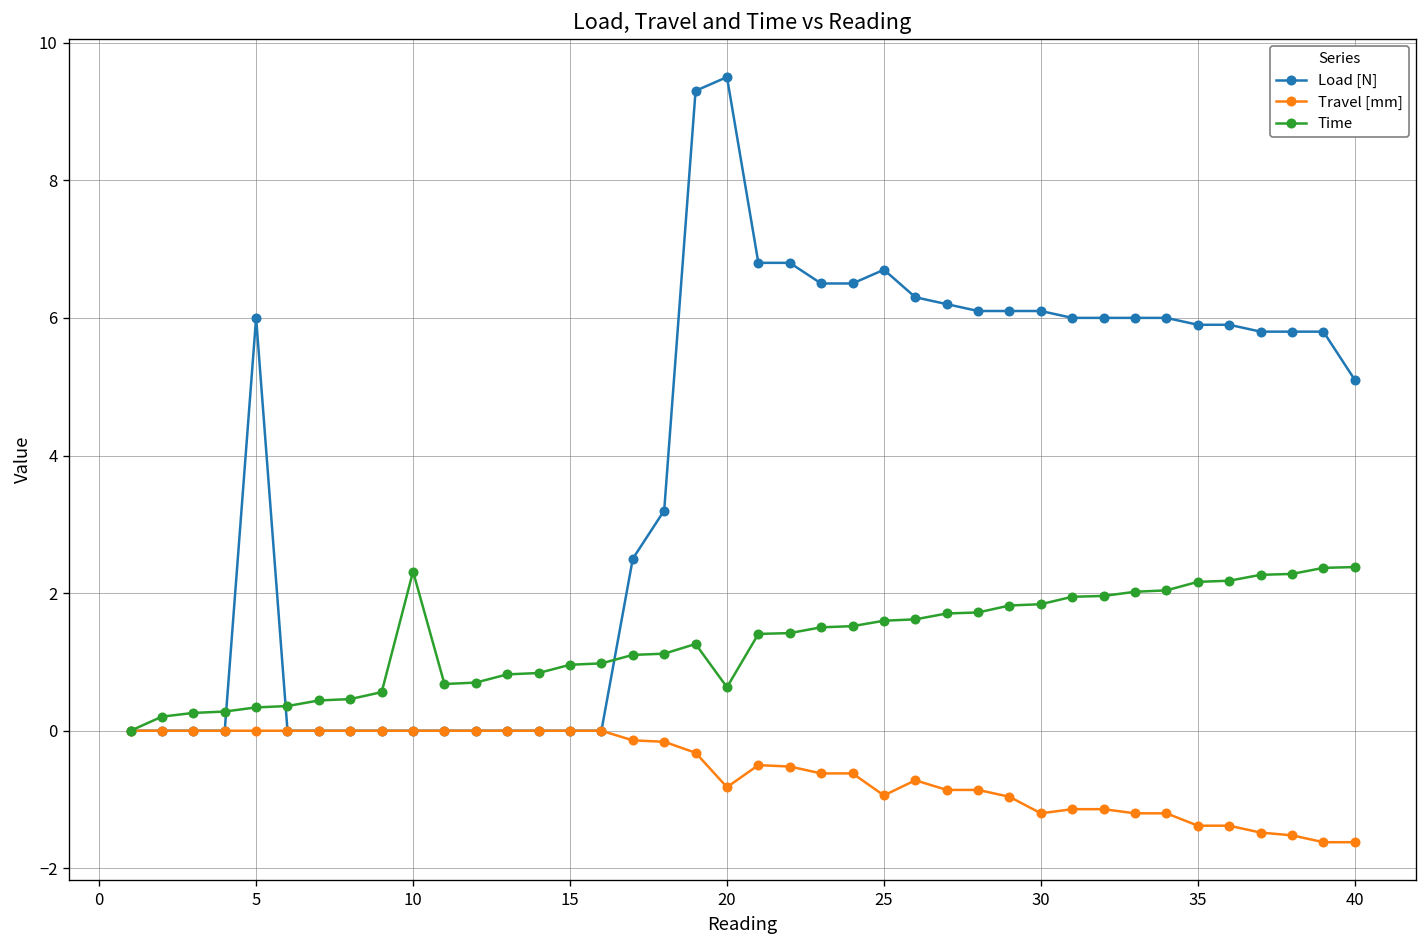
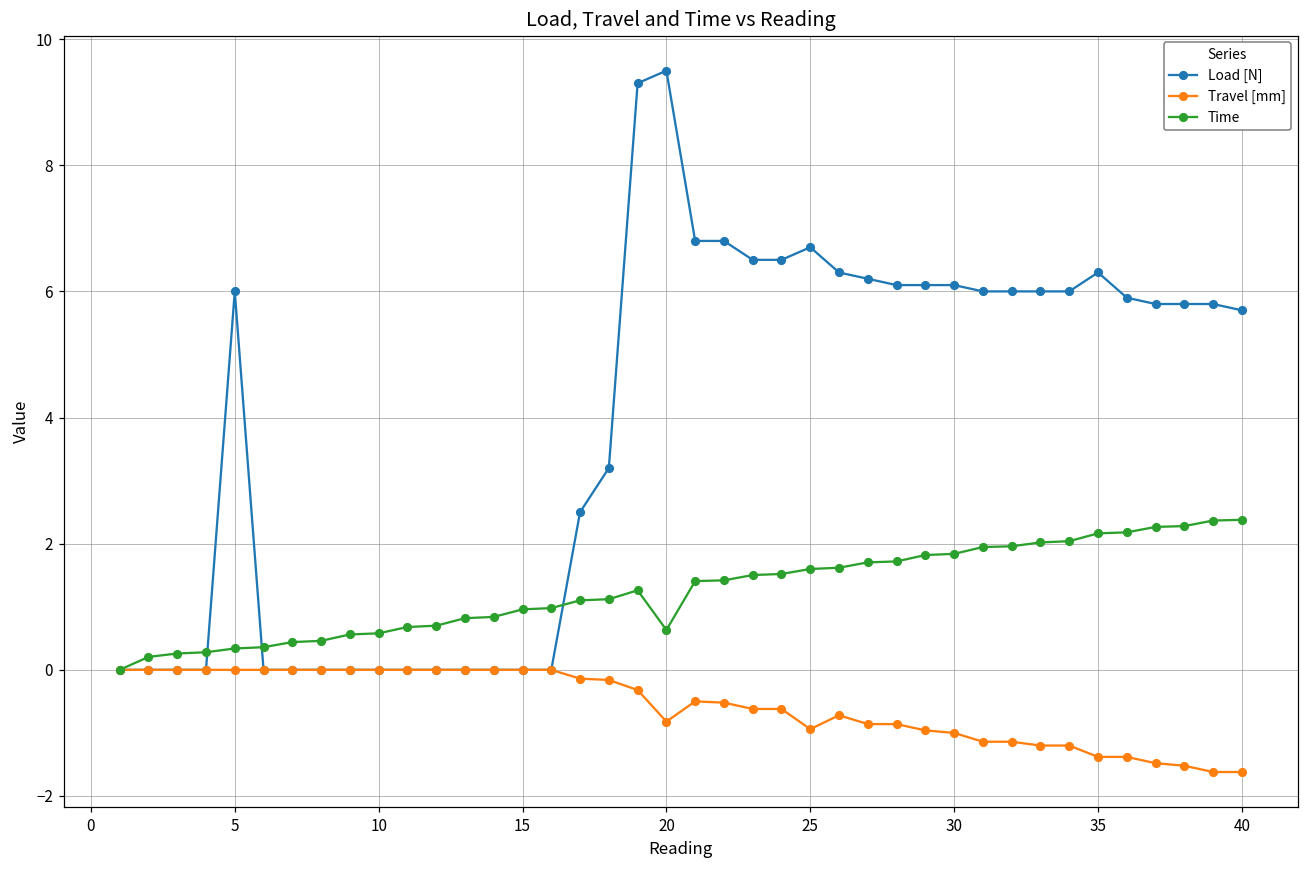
  {
    "Load [N]": {
      "5": 6.0,
      "20": 9.5,
      "25": 6.7,
      "30": 6.1,
-     "35": 5.9,
-     "40": 5.1
+     "35": 6.3,
+     "40": 5.7
    },
    "Travel [mm]": {
      "5": 0.0,
      "20": -0.8,
      "25": -0.9,
-     "30": -1.2,
+     "30": -1.0,
      "35": -1.4,
      "40": -1.6
    },
    "Time": {
      "5": 0.3,
-     "10": 2.3,
+     "10": 0.6,
      "15": 1.0,
      "20": 0.6,
      "25": 1.6,
      "30": 1.8,
      "35": 2.2,
      "40": 2.4
    }
  }
